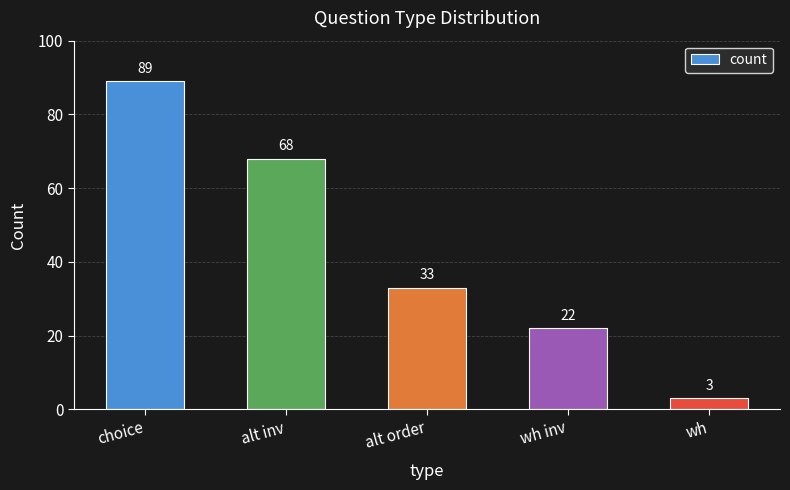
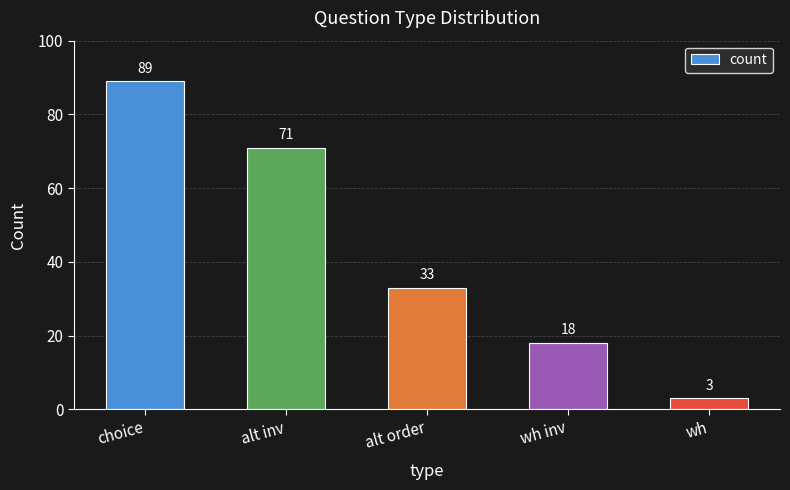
  {
    "choice": 89,
-   "alt inv": 68,
+   "alt inv": 71,
    "alt order": 33,
-   "wh inv": 22,
+   "wh inv": 18,
    "wh": 3
  }
